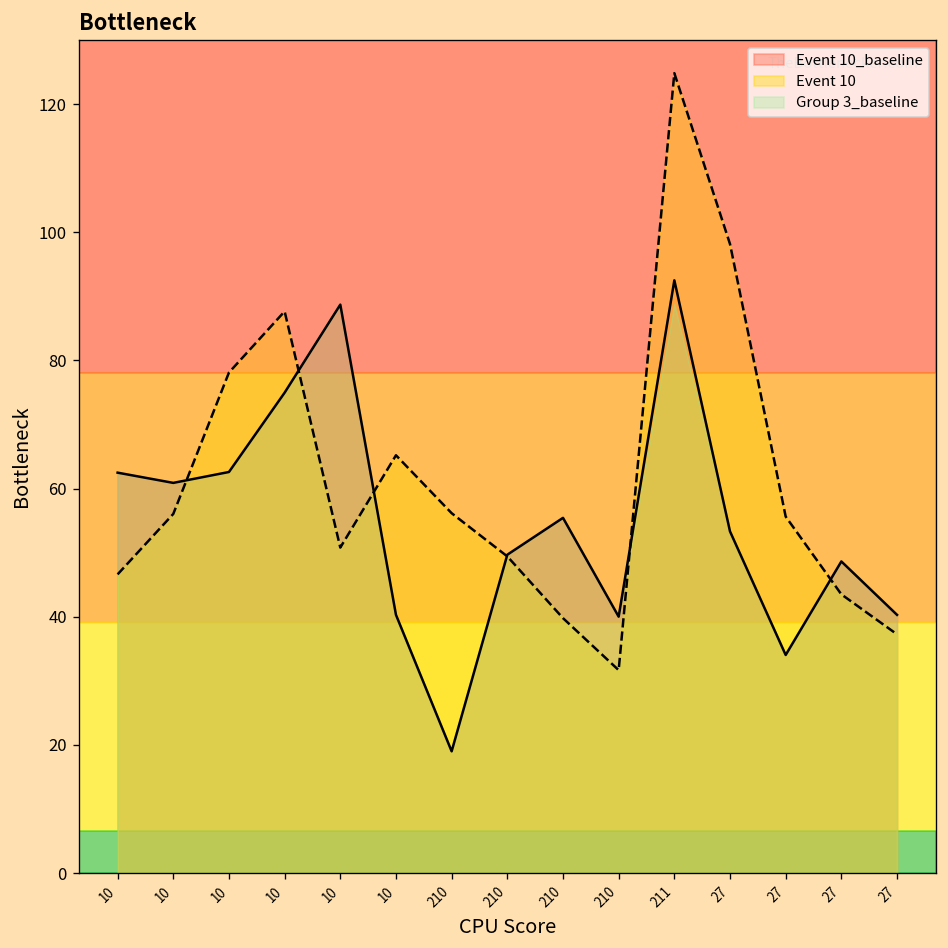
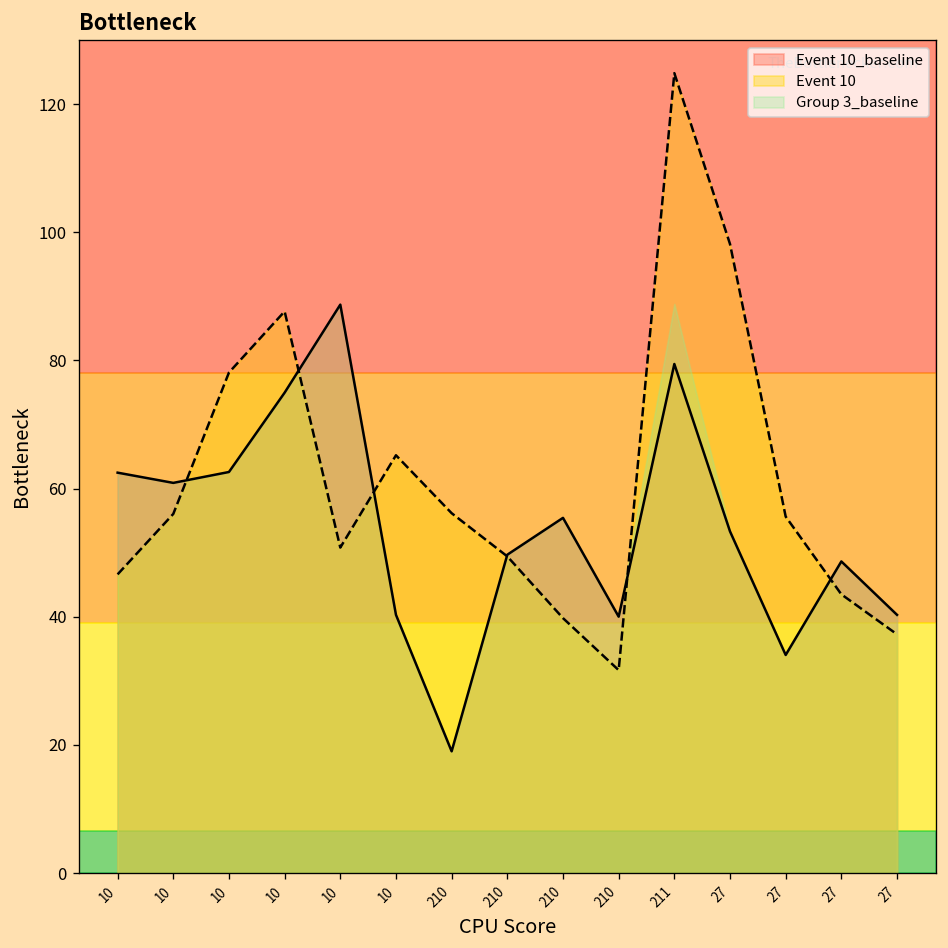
  {
    "Event 10_baseline": {
-     "211": 92
+     "211": 79
    },
    "Event 10": {
      "211": 125
    },
    "Group 3_baseline": {
      "211": 89
    }
  }
